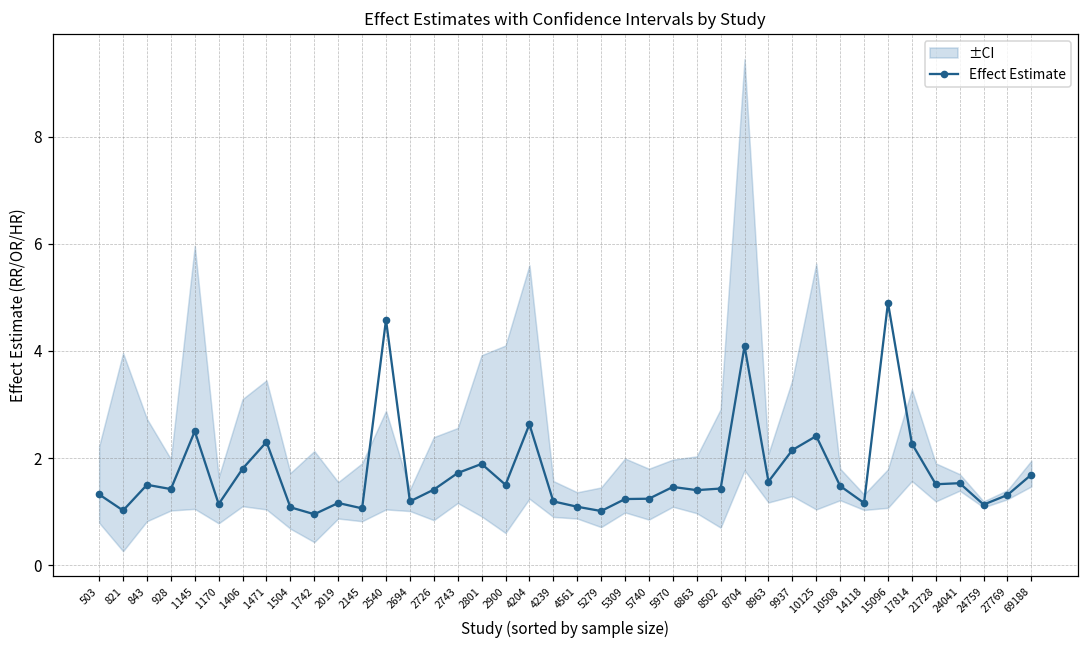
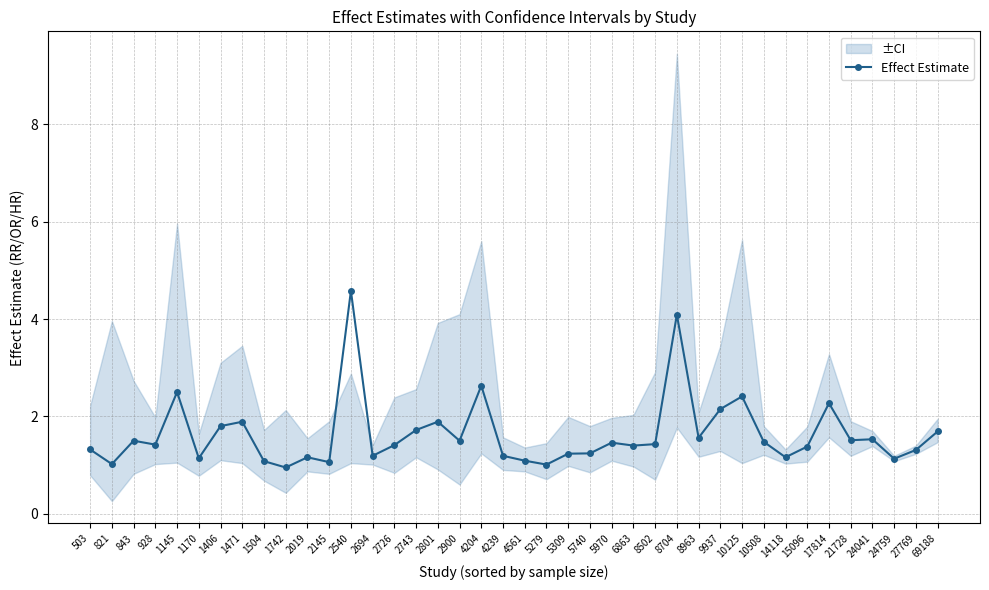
  {
    "Effect Estimate": {
      "503": 1.3,
      "821": 1.0,
      "843": 1.5,
      "928": 1.4,
      "1145": 2.5,
      "1170": 1.1,
      "1406": 1.8,
-     "1471": 2.3,
+     "1471": 1.9,
      "1504": 1.1,
      "1742": 1.0,
      "2019": 1.2,
      "2145": 1.1,
      "2540": 4.6,
      "2694": 1.2,
      "2726": 1.4,
      "2743": 1.7,
      "2801": 1.9,
      "2900": 1.5,
      "4204": 2.6,
      "4239": 1.2,
      "4561": 1.1,
      "5279": 1.0,
      "5309": 1.2,
      "5740": 1.2,
      "5970": 1.5,
      "6863": 1.4,
      "8502": 1.4,
      "8704": 4.1,
      "8963": 1.6,
      "9937": 2.1,
      "10125": 2.4,
      "10508": 1.5,
      "14118": 1.2,
-     "15096": 4.9,
+     "15096": 1.4,
      "17814": 2.3,
      "21728": 1.5,
      "24041": 1.5,
      "24759": 1.1,
      "27769": 1.3,
      "69188": 1.7
    }
  }
